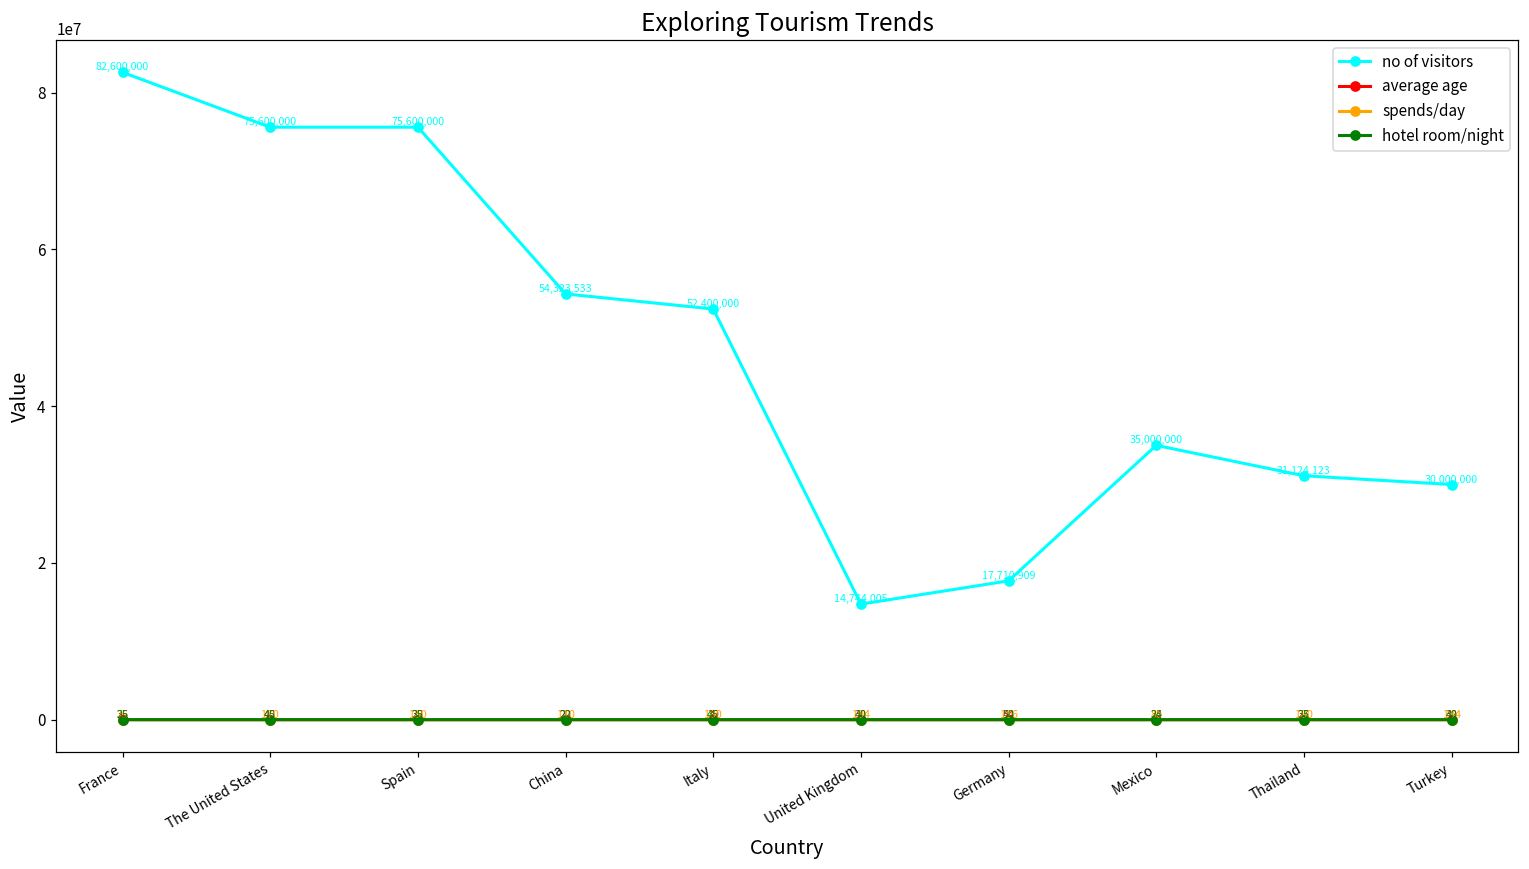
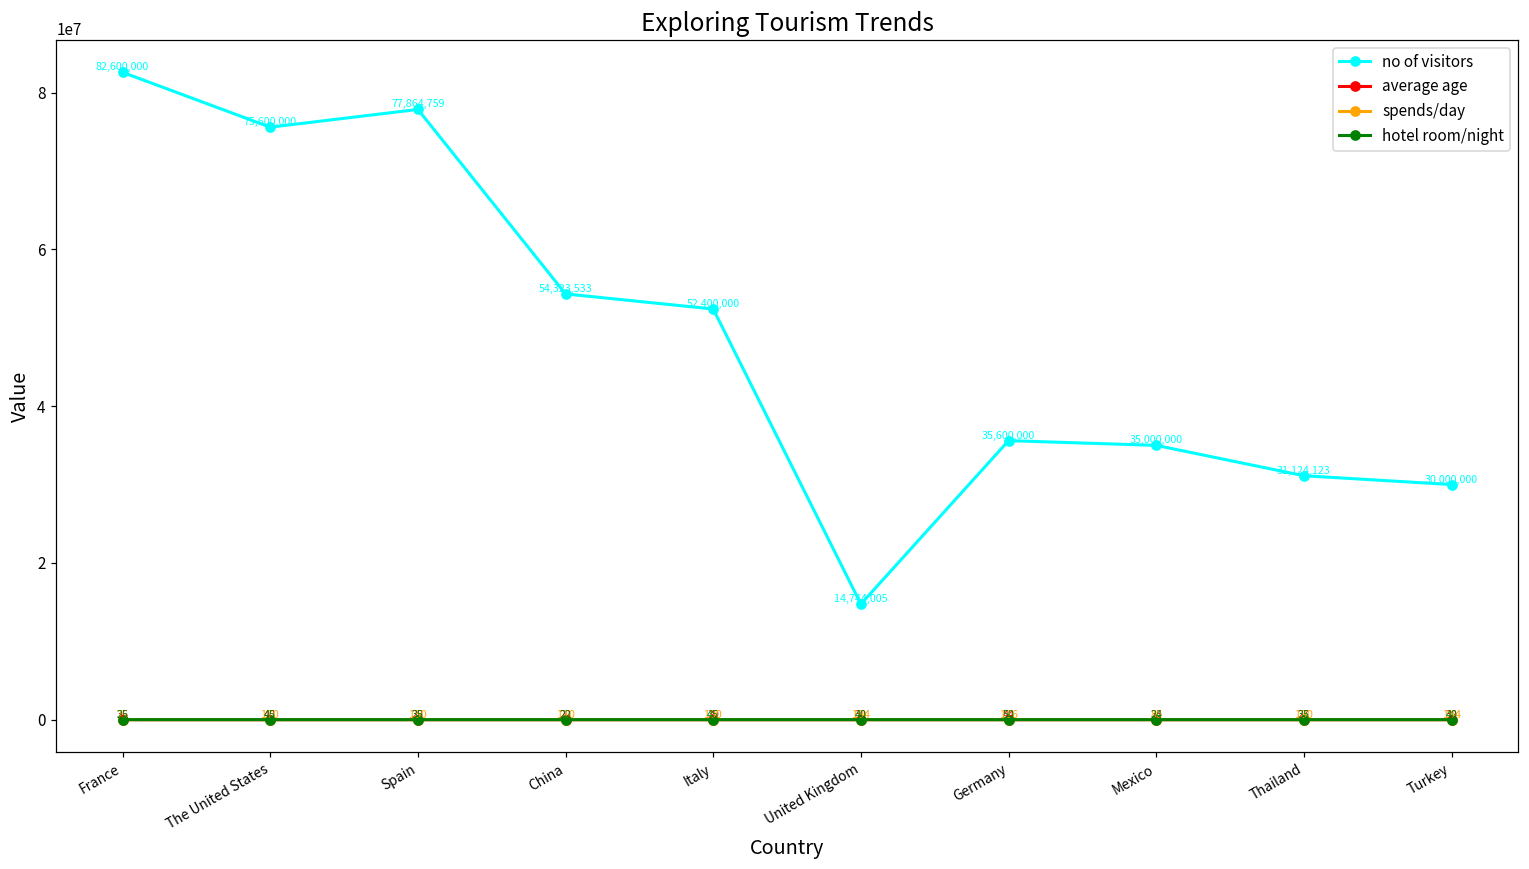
  {
    "no of visitors": {
      "France": "82,600,000",
      "The United States": "75,600,000",
-     "Spain": "75,600,000",
+     "Spain": "77,864,759",
      "China": "54,323,533",
      "Italy": "52,400,000",
      "United Kingdom": "14,744,005",
-     "Germany": "17,710,909",
+     "Germany": "35,600,000",
      "Mexico": "35,000,000",
      "Thailand": "31,124,123",
      "Turkey": "30,000,000"
    }
  }
